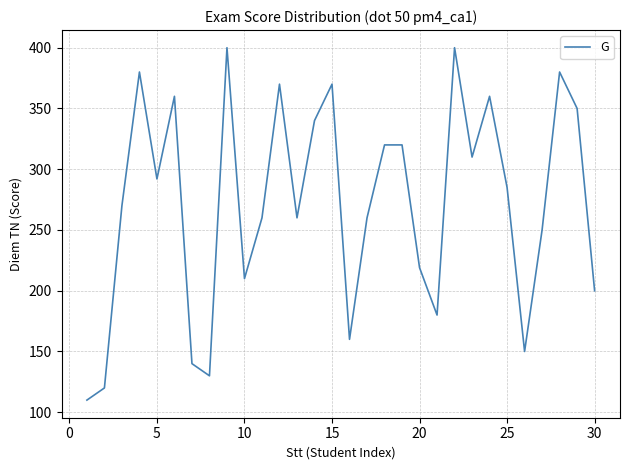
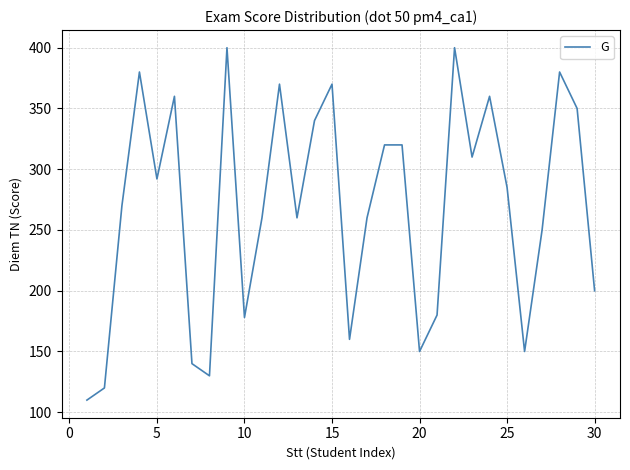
  {
    "5": 292,
-   "10": 210,
+   "10": 178,
    "15": 370,
-   "20": 219,
+   "20": 150,
    "25": 285,
    "30": 200
  }
